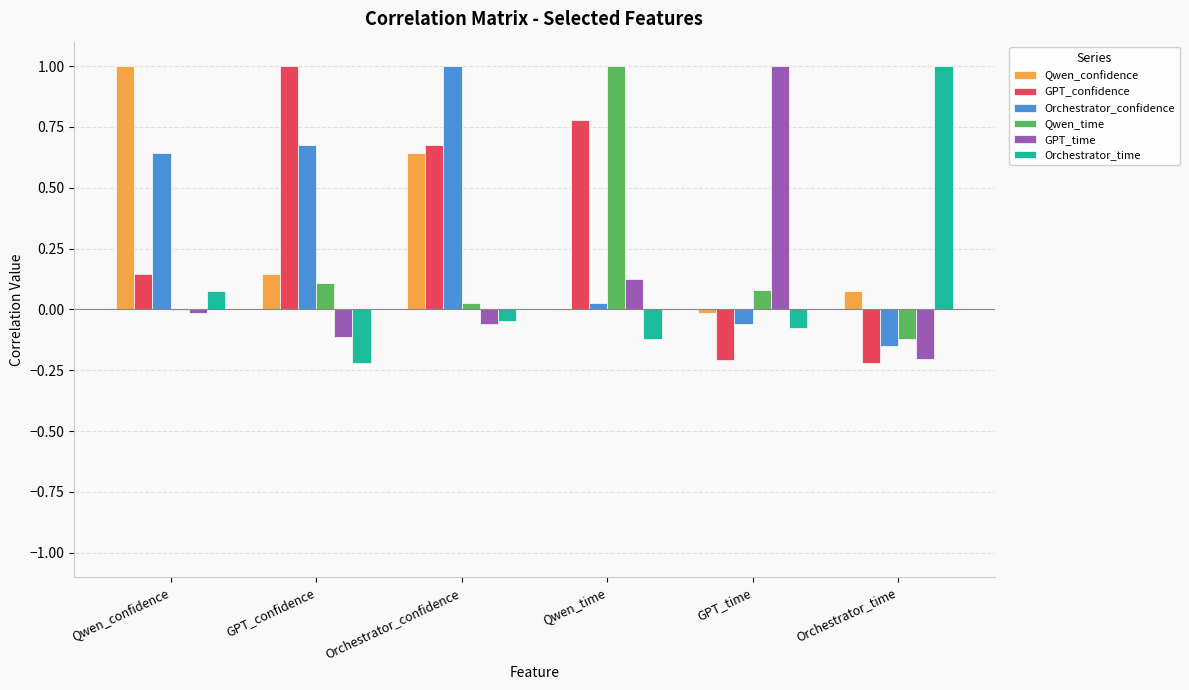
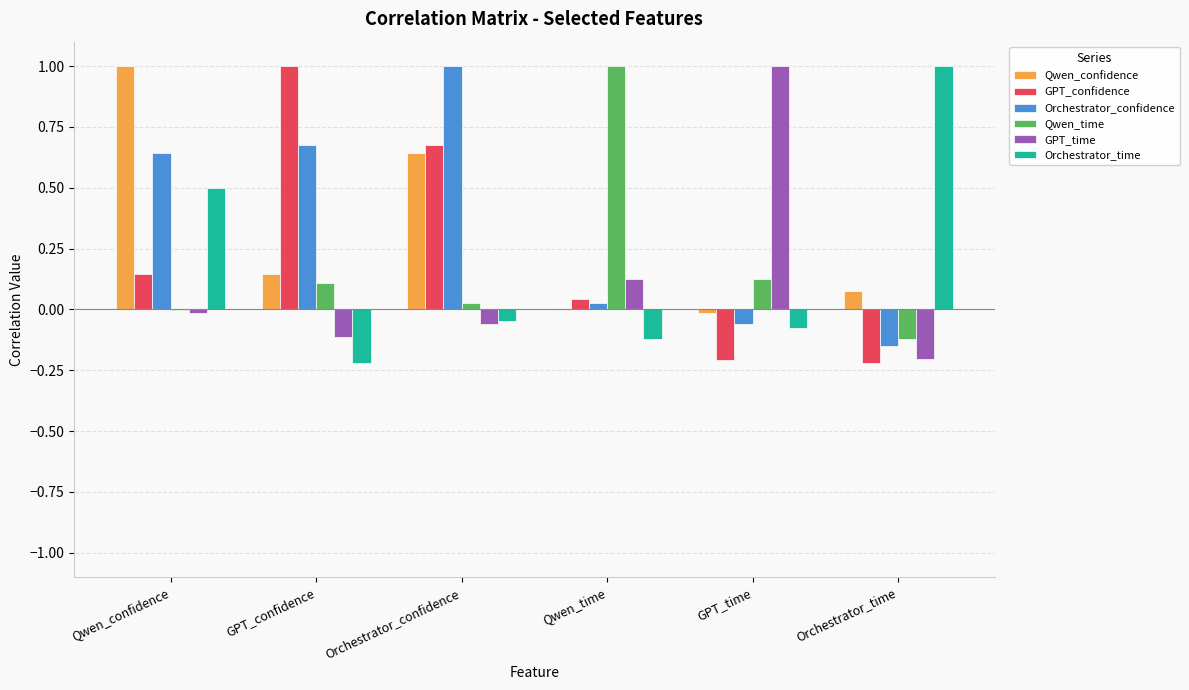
  {
    "Qwen_confidence": {
      "Qwen_confidence": 1.00,
      "GPT_confidence": 0.15,
      "Orchestrator_confidence": 0.64,
      "GPT_time": -0.01,
      "Orchestrator_time": 0.07
    },
    "GPT_confidence": {
      "Qwen_confidence": 0.15,
      "GPT_confidence": 1.00,
      "Orchestrator_confidence": 0.68,
-     "Qwen_time": 0.78,
+     "Qwen_time": 0.04,
      "GPT_time": -0.21,
      "Orchestrator_time": -0.22
    },
    "Orchestrator_confidence": {
      "Qwen_confidence": 0.64,
      "GPT_confidence": 0.68,
      "Orchestrator_confidence": 1.00,
      "Qwen_time": 0.03,
      "GPT_time": -0.06,
      "Orchestrator_time": -0.15
    },
    "Qwen_time": {
      "GPT_confidence": 0.11,
      "Orchestrator_confidence": 0.03,
      "Qwen_time": 1.00,
-     "GPT_time": 0.08,
+     "GPT_time": 0.13,
      "Orchestrator_time": -0.12
    },
    "GPT_time": {
      "Qwen_confidence": -0.01,
      "GPT_confidence": -0.12,
      "Orchestrator_confidence": -0.06,
      "Qwen_time": 0.13,
      "GPT_time": 1.00,
      "Orchestrator_time": -0.20
    },
    "Orchestrator_time": {
-     "Qwen_confidence": 0.07,
+     "Qwen_confidence": 0.50,
      "GPT_confidence": -0.22,
      "Orchestrator_confidence": -0.05,
      "Qwen_time": -0.12,
      "GPT_time": -0.08,
      "Orchestrator_time": 1.00
    }
  }
